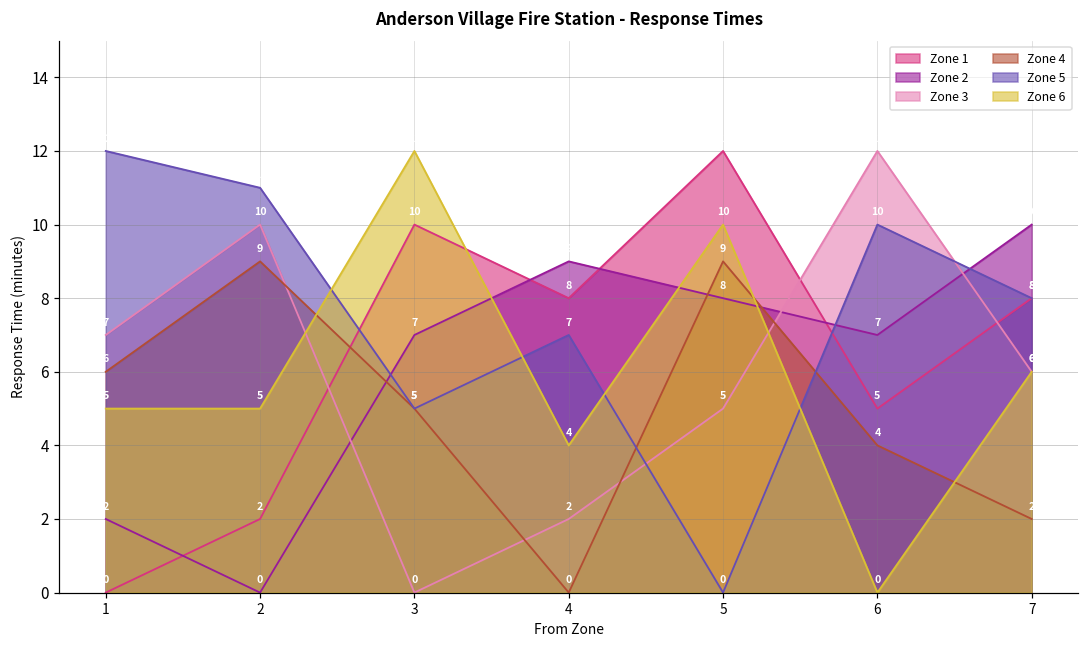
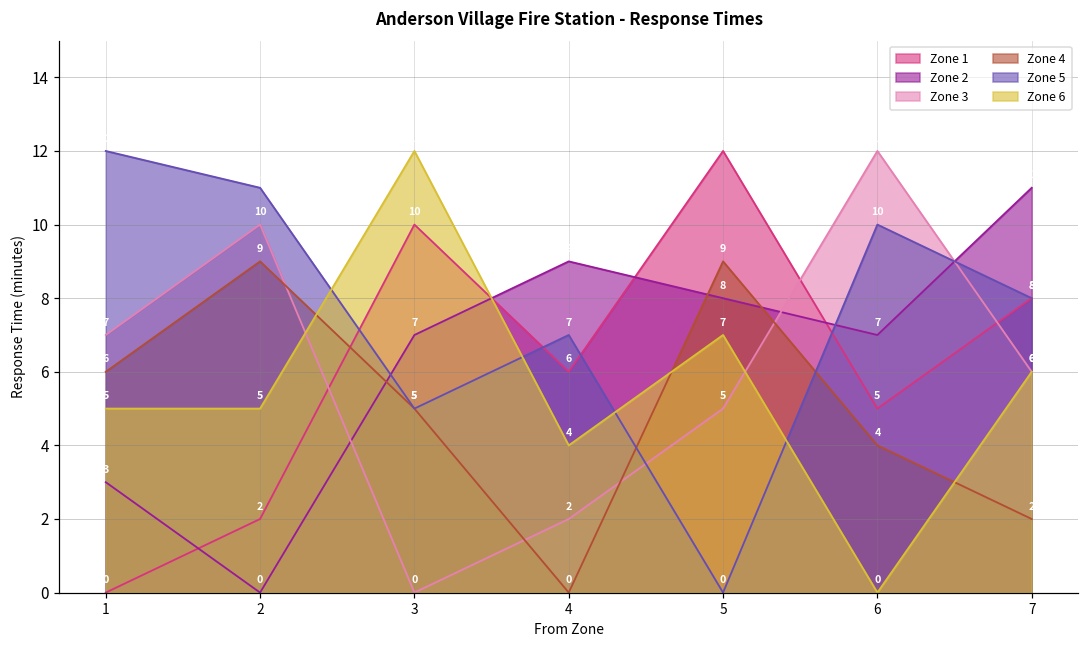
  {
    "Zone 1": {
      "2": 2,
      "3": 10,
-     "4": 8,
+     "4": 6,
      "6": 5
    },
    "Zone 2": {
-     "1": 2,
+     "1": 3,
      "4": 9,
-     "7": 10
+     "7": 11
    },
    "Zone 3": {
      "2": 10,
      "3": 0,
      "4": 2,
      "5": 5
    },
    "Zone 4": {
      "1": 6,
      "2": 9,
      "4": 0,
      "5": 9,
      "6": 4,
      "7": 2
    },
    "Zone 5": {
      "4": 7,
      "5": 0,
      "6": 10
    },
    "Zone 6": {
      "1": 5,
      "2": 5,
      "4": 4,
-     "5": 10,
+     "5": 7,
      "6": 0
    }
  }
